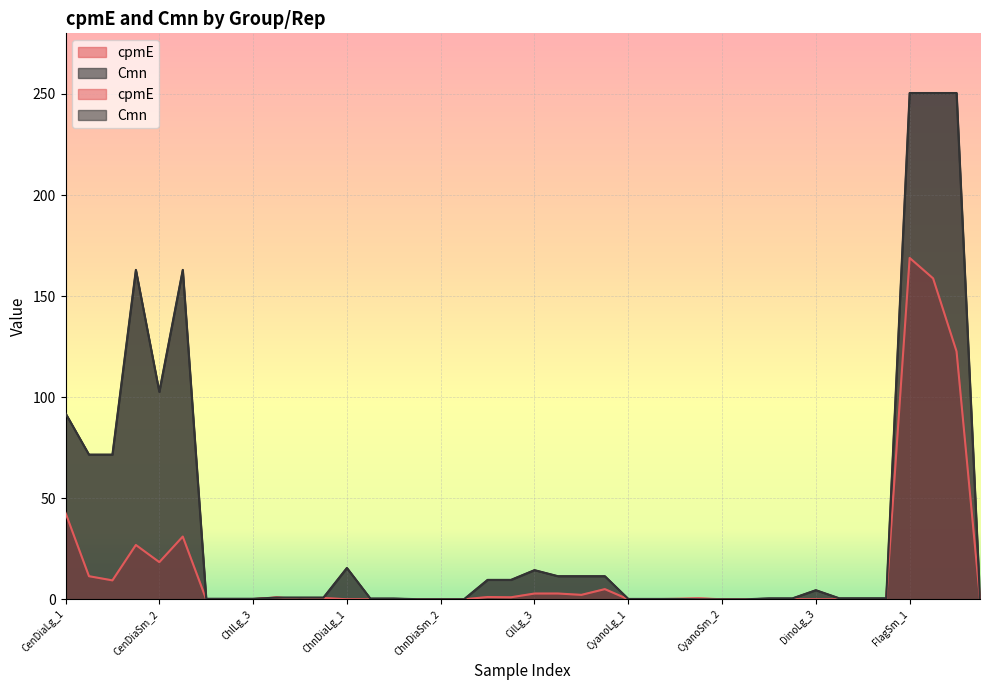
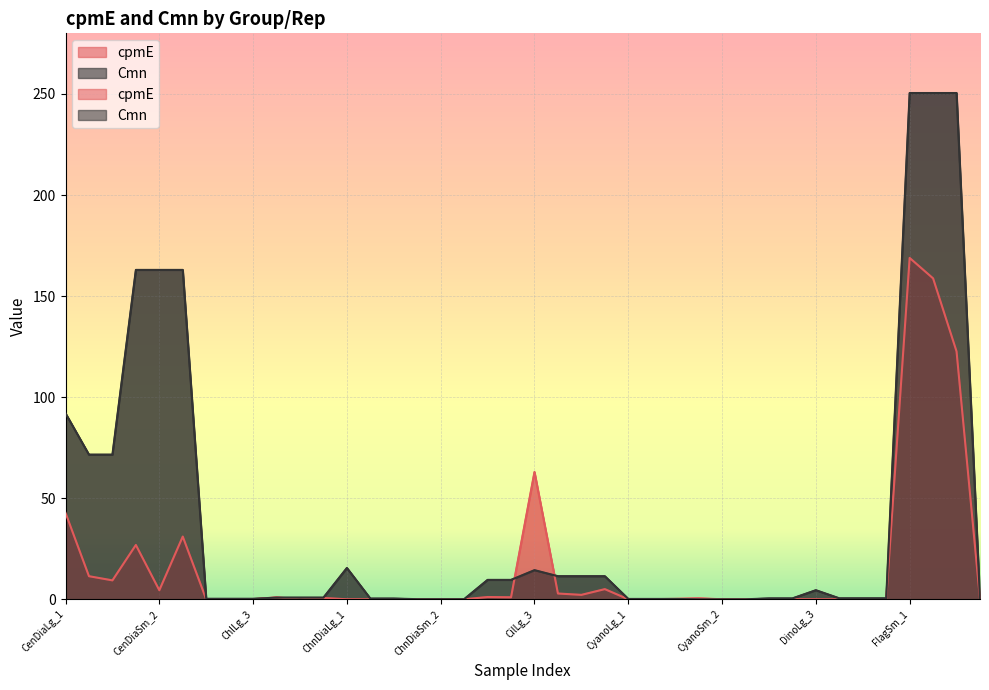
  {
    "cpmE": {
      "CenDiaLg_1": 43,
-     "CenDiaSm_2": 18,
+     "CenDiaSm_2": 4,
      "ChnDiaLg_1": 0,
-     "CilLg_3": 3,
+     "CilLg_3": 63,
      "DinoLg_3": 0,
      "FlagSm_1": 169
    },
    "Cmn": {
      "CenDiaLg_1": 92,
-     "CenDiaSm_2": 103,
+     "CenDiaSm_2": 163,
      "ChnDiaLg_1": 15,
      "CilLg_3": 14,
      "DinoLg_3": 4,
      "FlagSm_1": 250
    }
  }
